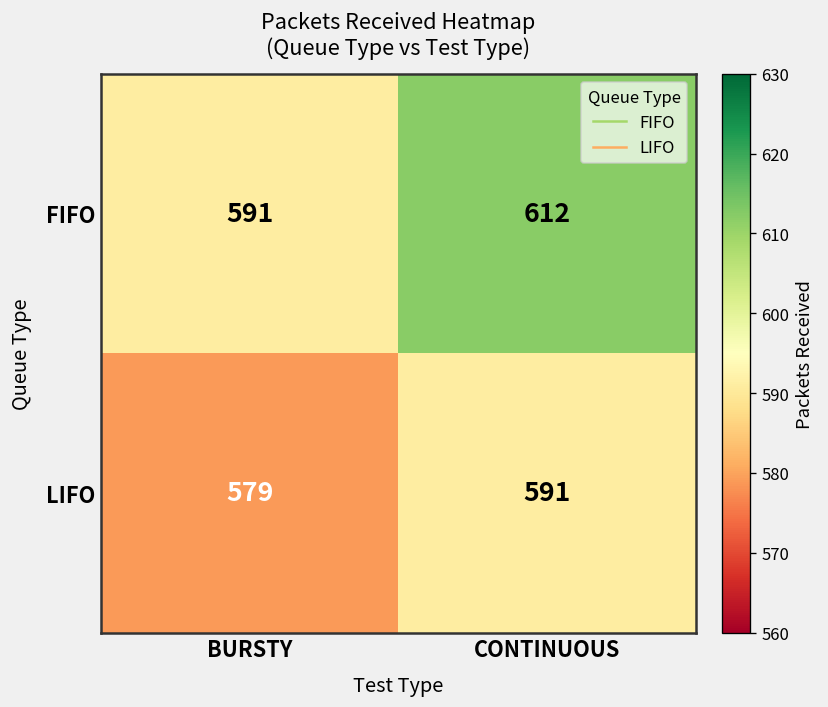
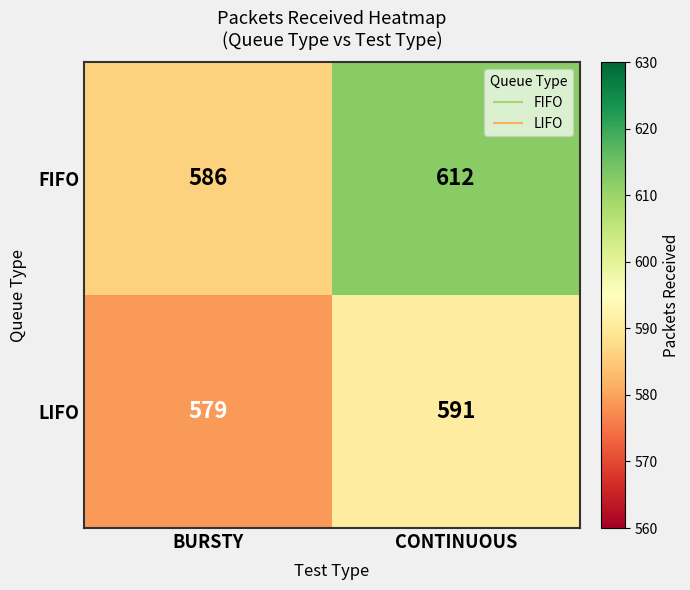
  {
    "FIFO": {
-     "BURSTY": 591,
+     "BURSTY": 586,
      "CONTINUOUS": 612
    },
    "LIFO": {
      "BURSTY": 579,
      "CONTINUOUS": 591
    }
  }
